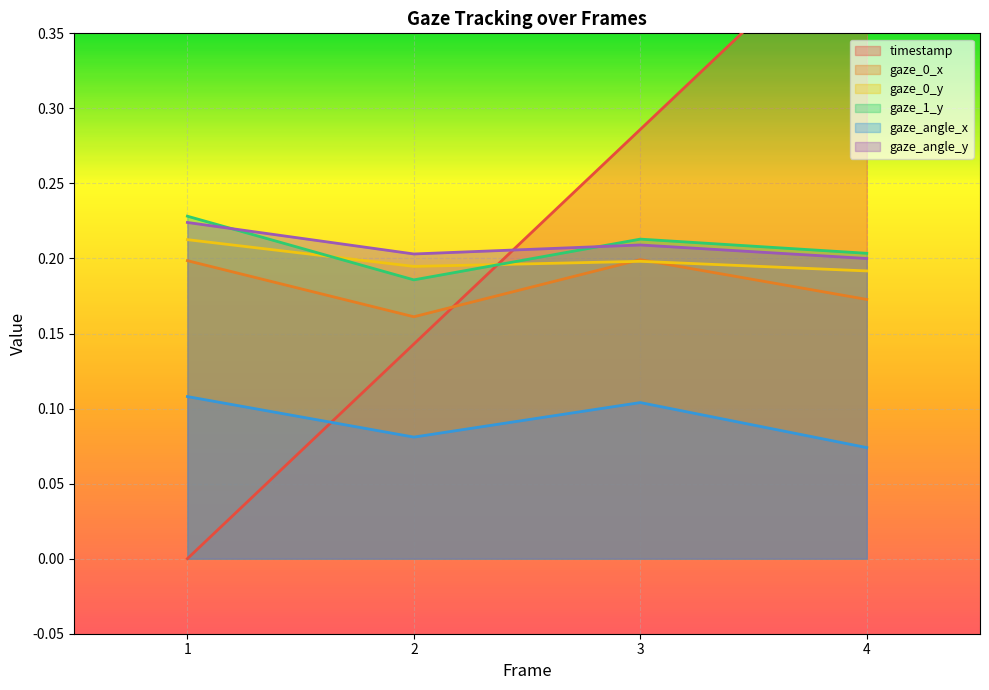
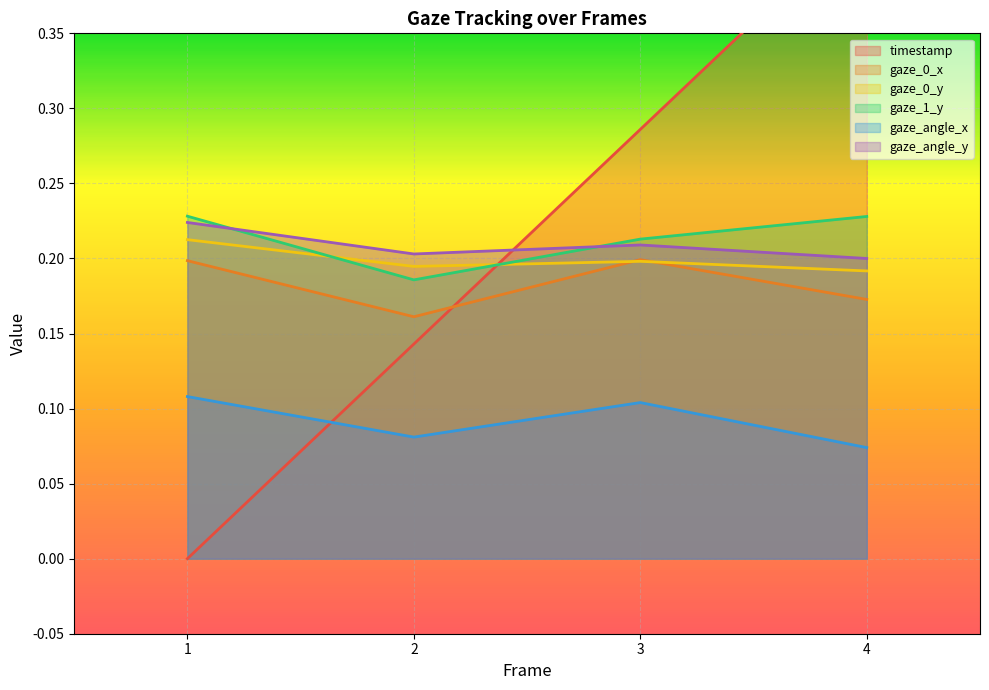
  {
    "gaze_1_y": {
      "1": 0.228,
      "2": 0.186,
      "3": 0.213,
-     "4": 0.203
+     "4": 0.228
    },
    "gaze_angle_x": {
      "1": 0.108,
      "2": 0.081,
      "3": 0.104,
      "4": 0.074
    },
    "gaze_angle_y": {
      "1": 0.224,
      "2": 0.203,
      "3": 0.209,
      "4": 0.200
    }
  }
